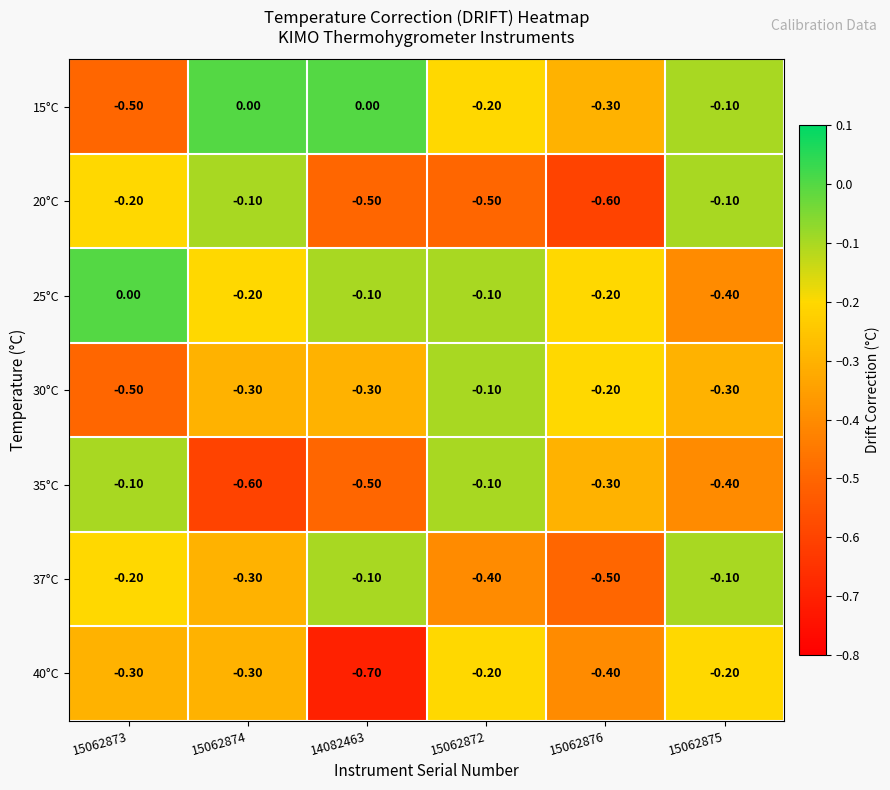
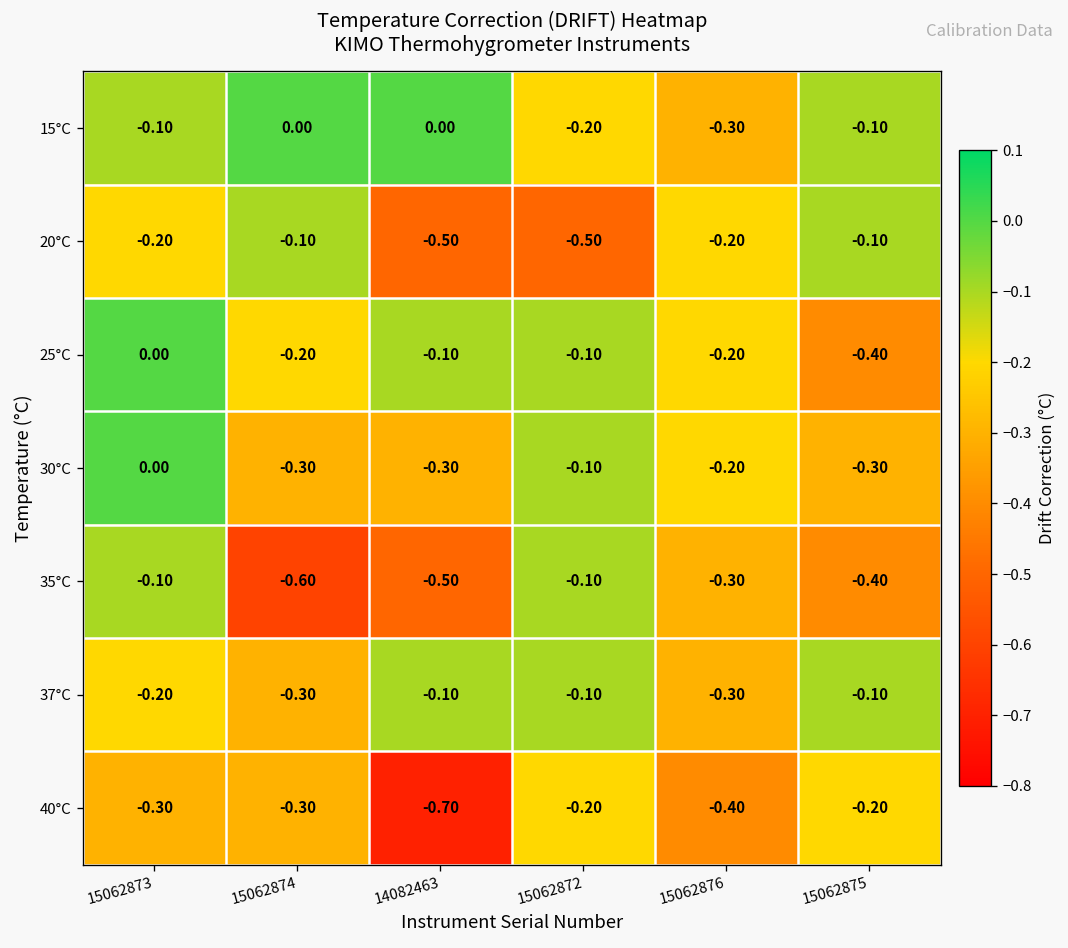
  {
    "15°C": {
-     "15062873": -0.50,
+     "15062873": -0.10,
      "15062874": 0.00,
      "14082463": 0.00,
      "15062872": -0.20,
      "15062876": -0.30,
      "15062875": -0.10
    },
    "20°C": {
      "15062873": -0.20,
      "15062874": -0.10,
      "14082463": -0.50,
      "15062872": -0.50,
-     "15062876": -0.60,
+     "15062876": -0.20,
      "15062875": -0.10
    },
    "25°C": {
      "15062873": 0.00,
      "15062874": -0.20,
      "14082463": -0.10,
      "15062872": -0.10,
      "15062876": -0.20,
      "15062875": -0.40
    },
    "30°C": {
-     "15062873": -0.50,
+     "15062873": 0.00,
      "15062874": -0.30,
      "14082463": -0.30,
      "15062872": -0.10,
      "15062876": -0.20,
      "15062875": -0.30
    },
    "35°C": {
      "15062873": -0.10,
      "15062874": -0.60,
      "14082463": -0.50,
      "15062872": -0.10,
      "15062876": -0.30,
      "15062875": -0.40
    },
    "37°C": {
      "15062873": -0.20,
      "15062874": -0.30,
      "14082463": -0.10,
-     "15062872": -0.40,
-     "15062876": -0.50,
+     "15062872": -0.10,
+     "15062876": -0.30,
      "15062875": -0.10
    },
    "40°C": {
      "15062873": -0.30,
      "15062874": -0.30,
      "14082463": -0.70,
      "15062872": -0.20,
      "15062876": -0.40,
      "15062875": -0.20
    }
  }
